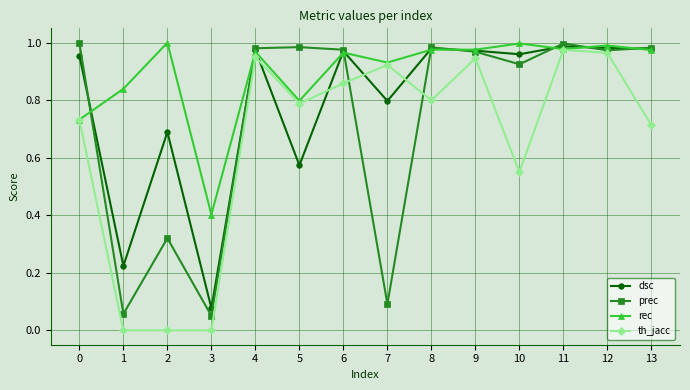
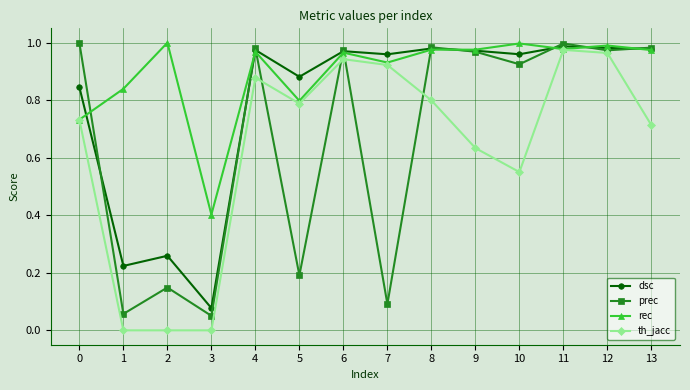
  {
    "dsc": {
-     "0": 0.96,
+     "0": 0.85,
      "1": 0.22,
-     "2": 0.69,
+     "2": 0.26,
      "3": 0.08,
-     "5": 0.57,
-     "7": 0.80,
+     "5": 0.88,
+     "7": 0.96,
      "10": 0.96,
      "11": 0.99
    },
    "prec": {
      "0": 1.00,
      "1": 0.06,
-     "2": 0.32,
+     "2": 0.15,
      "3": 0.05,
-     "5": 0.98,
+     "5": 0.19,
      "7": 0.09,
      "10": 0.93,
      "11": 1.00
    },
    "rec": {
      "1": 0.84,
      "2": 1.00,
      "3": 0.40,
      "5": 0.80,
      "10": 1.00
    },
    "th_jacc": {
      "1": 0.00,
      "2": 0.00,
      "3": 0.00,
-     "4": 0.95,
+     "4": 0.88,
      "5": 0.79,
-     "6": 0.86,
+     "6": 0.94,
      "8": 0.80,
-     "9": 0.95,
+     "9": 0.63,
      "10": 0.55,
      "12": 0.96,
      "13": 0.71
    }
  }
